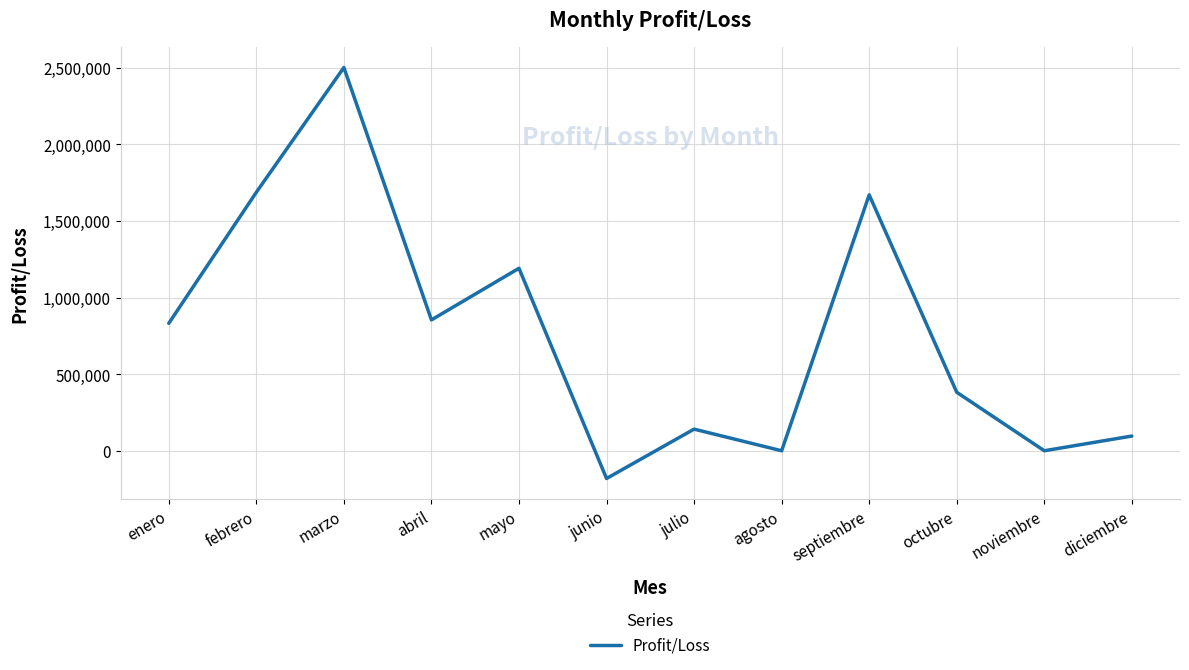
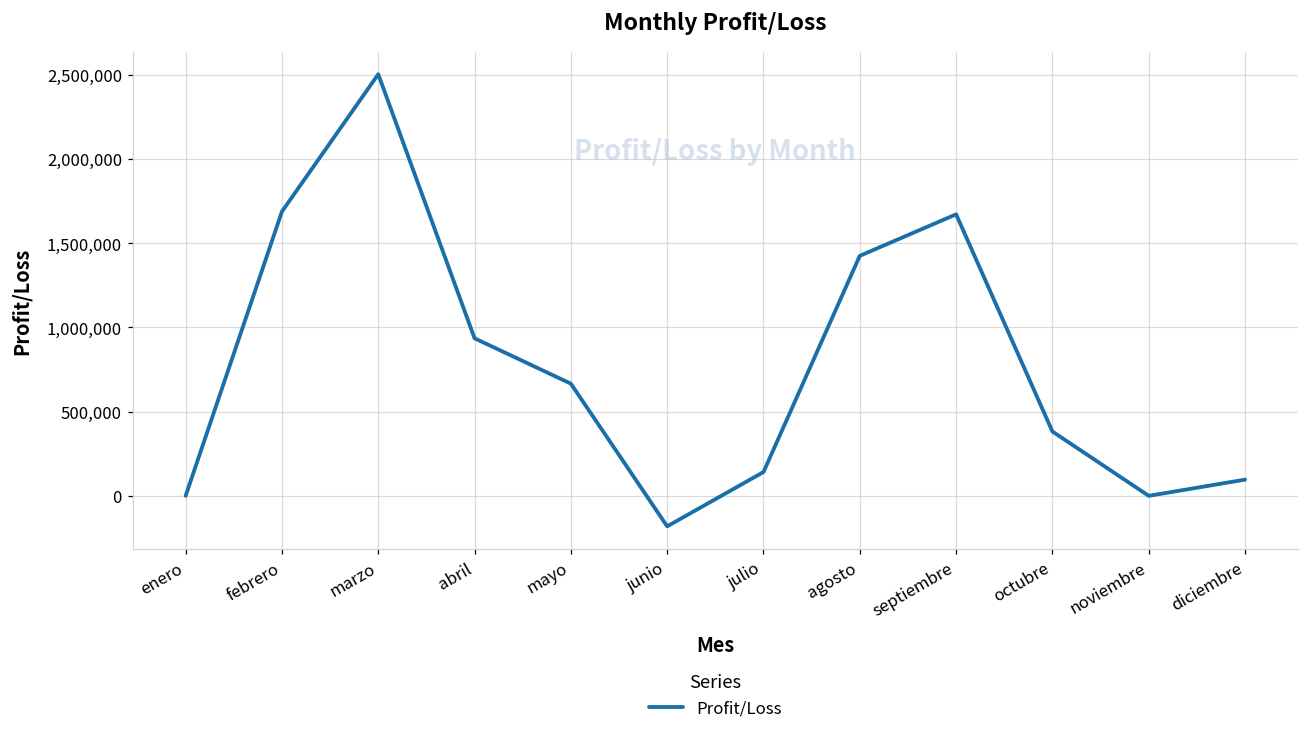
  {
-   "enero": "830,000",
+   "enero": "0",
    "febrero": "1,690,000",
    "marzo": "2,500,000",
-   "abril": "850,000",
-   "mayo": "1,190,000",
+   "abril": "940,000",
+   "mayo": "670,000",
    "junio": "-180,000",
    "julio": "140,000",
-   "agosto": "0",
+   "agosto": "1,420,000",
    "septiembre": "1,670,000",
    "octubre": "380,000",
    "noviembre": "0",
    "diciembre": "100,000"
  }
